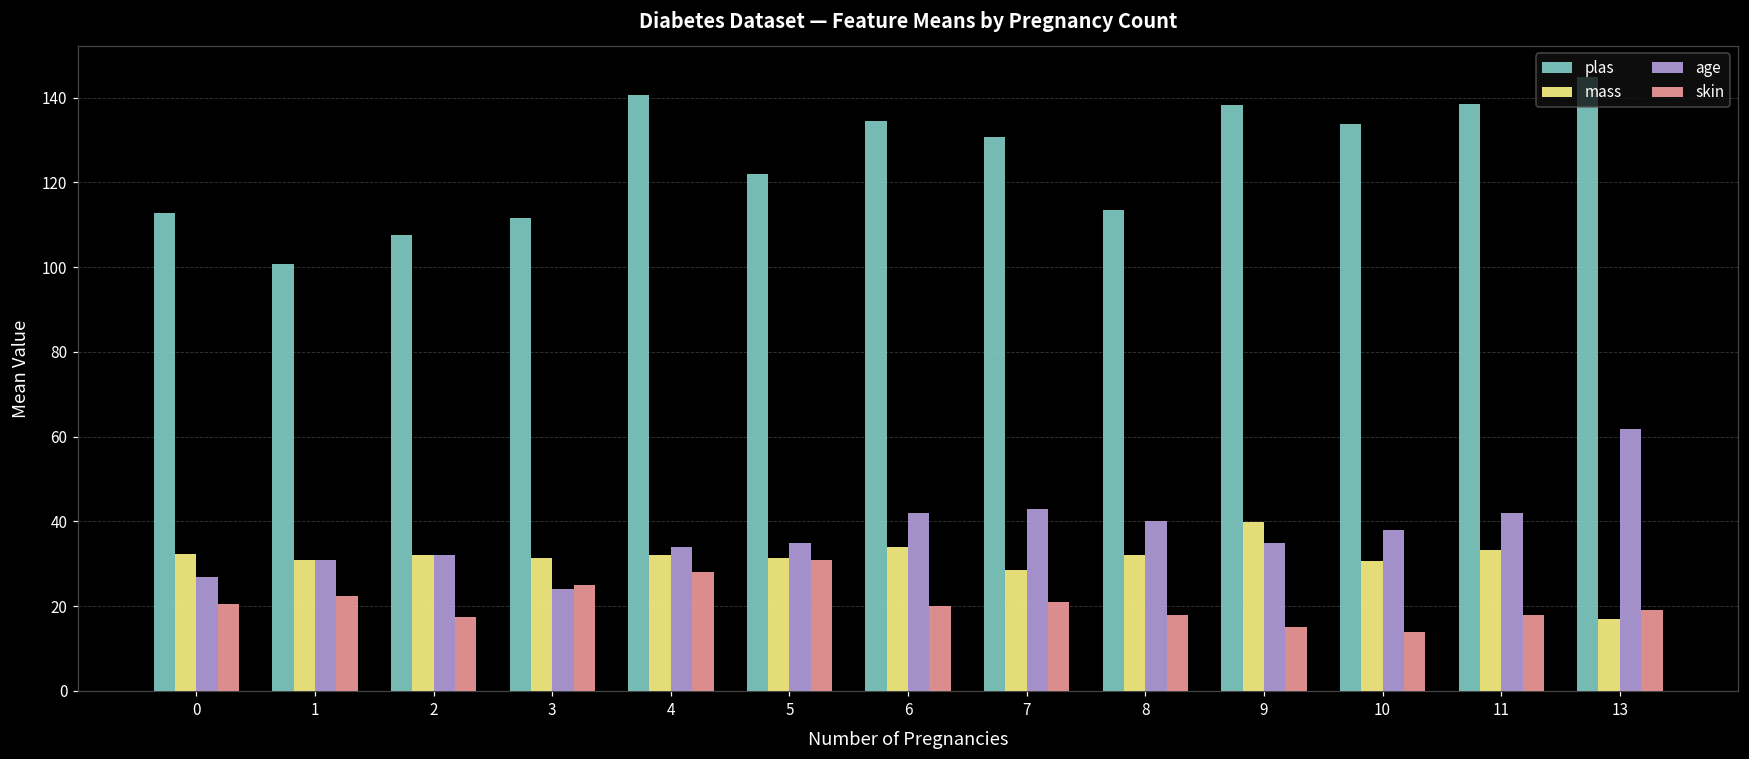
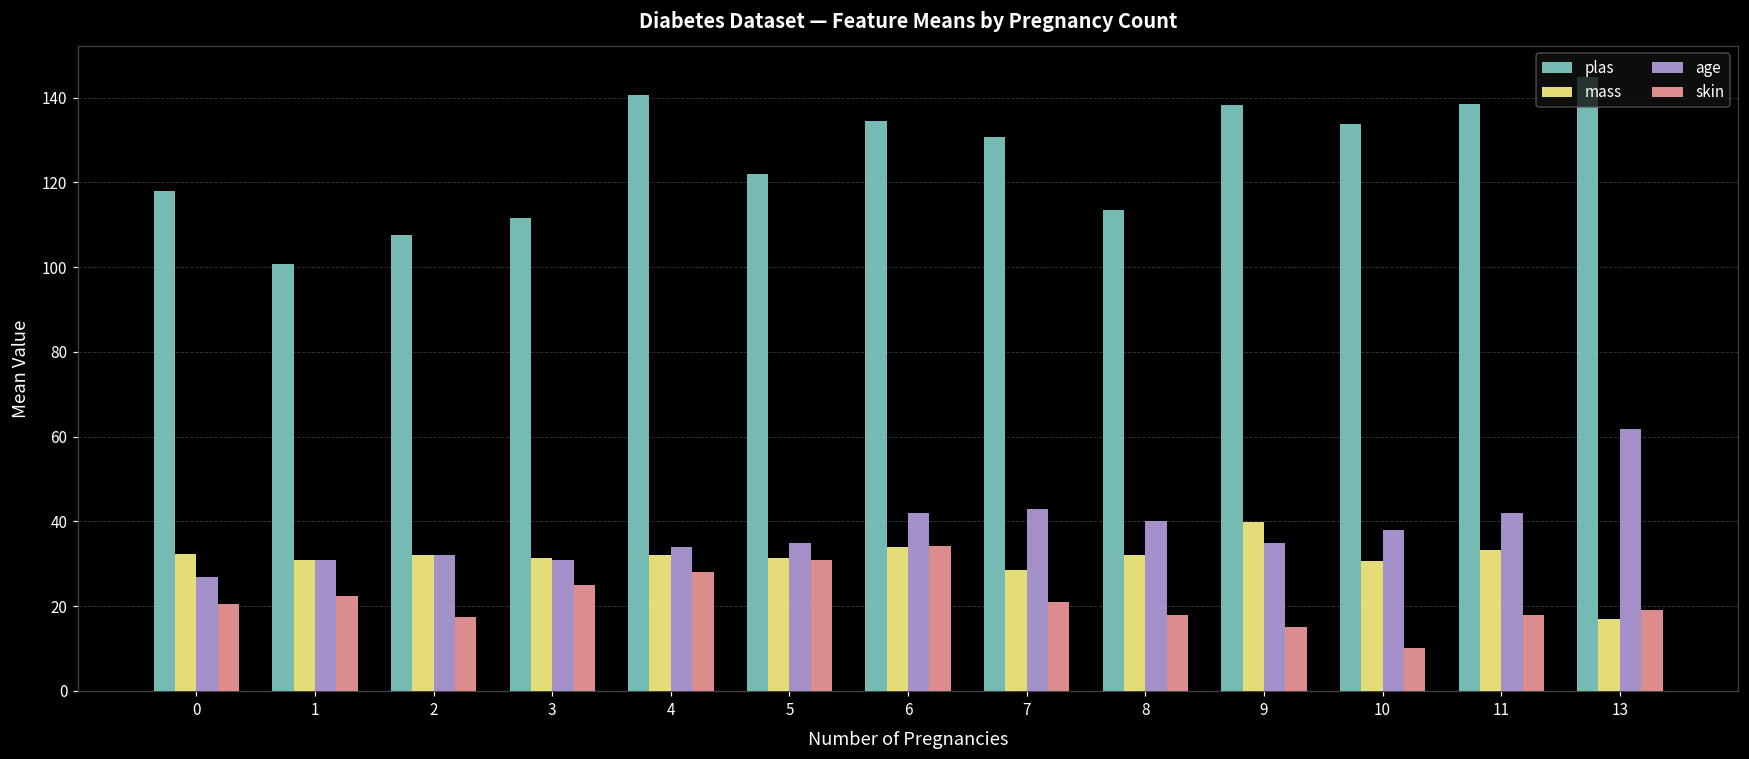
  {
    "plas": {
-     "0": 113,
+     "0": 118,
      "1": 101,
      "2": 108,
      "3": 112,
      "4": 141,
      "5": 122,
      "6": 135,
      "7": 131,
      "8": 114,
      "9": 138,
      "10": 134,
      "11": 139
    },
    "mass": {
      "0": 32,
      "1": 31,
      "2": 32,
      "3": 32,
      "4": 32,
      "5": 31,
      "6": 34,
      "7": 29,
      "8": 32,
      "9": 40,
      "10": 31,
      "11": 33,
      "13": 17
    },
    "age": {
      "0": 27,
      "1": 31,
      "2": 32,
-     "3": 24,
+     "3": 31,
      "4": 34,
      "5": 35,
      "6": 42,
      "7": 43,
      "8": 40,
      "9": 35,
      "10": 38,
      "11": 42,
      "13": 62
    },
    "skin": {
      "0": 21,
      "1": 23,
      "2": 18,
      "3": 25,
      "4": 28,
      "5": 31,
-     "6": 20,
+     "6": 34,
      "7": 21,
      "8": 18,
      "9": 15,
-     "10": 14,
+     "10": 10,
      "11": 18,
      "13": 19
    }
  }
